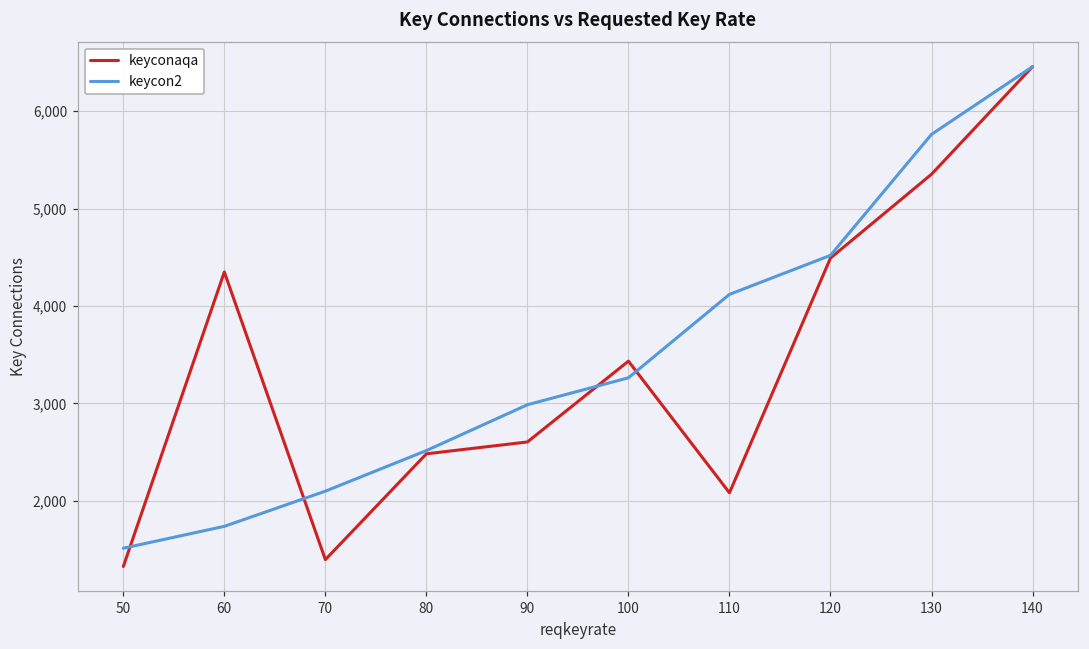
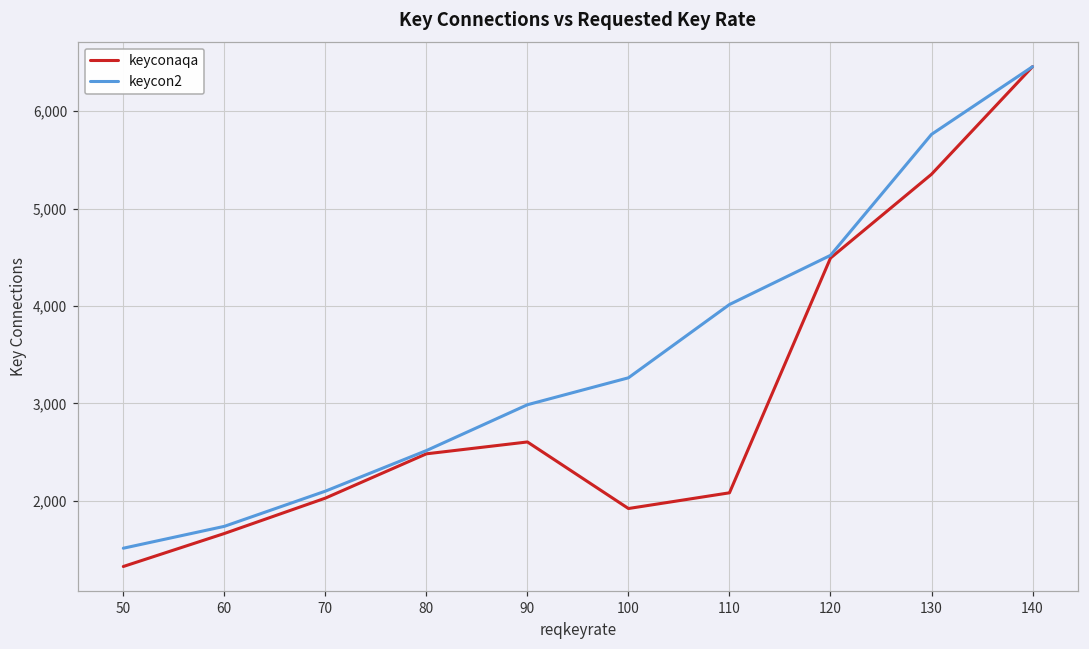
  {
    "keyconaqa": {
      "50": "1,300",
-     "60": "4,400",
-     "70": "1,400",
+     "60": "1,700",
+     "70": "2,000",
      "80": "2,500",
      "90": "2,600",
-     "100": "3,400",
+     "100": "1,900",
      "110": "2,100",
      "130": "5,400"
    },
    "keycon2": {
      "50": "1,500",
      "60": "1,700",
      "70": "2,100",
      "80": "2,500",
      "90": "3,000",
      "100": "3,300",
-     "110": "4,100",
+     "110": "4,000",
      "130": "5,800"
    }
  }
